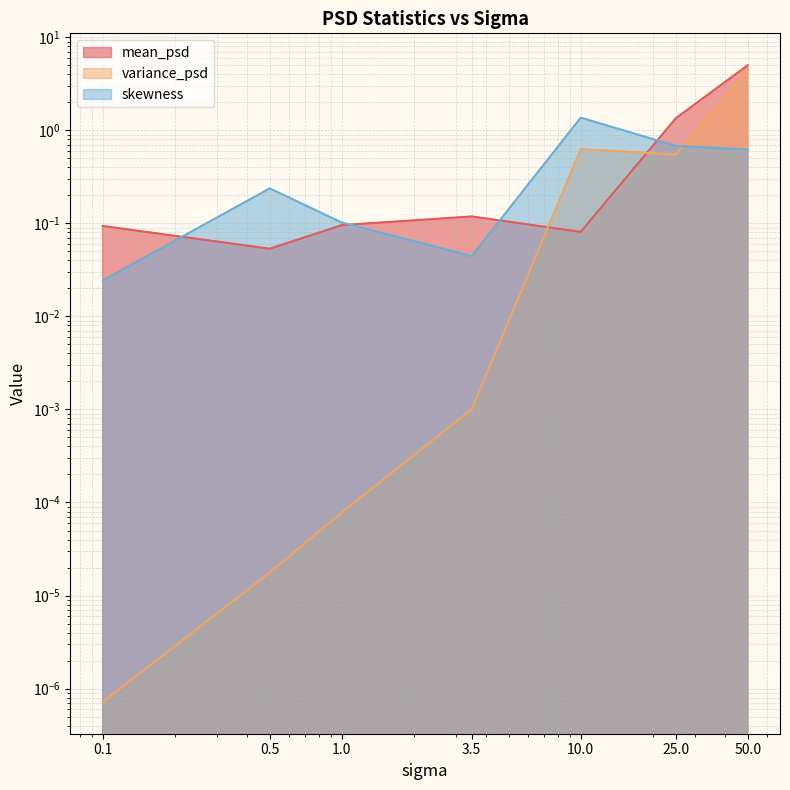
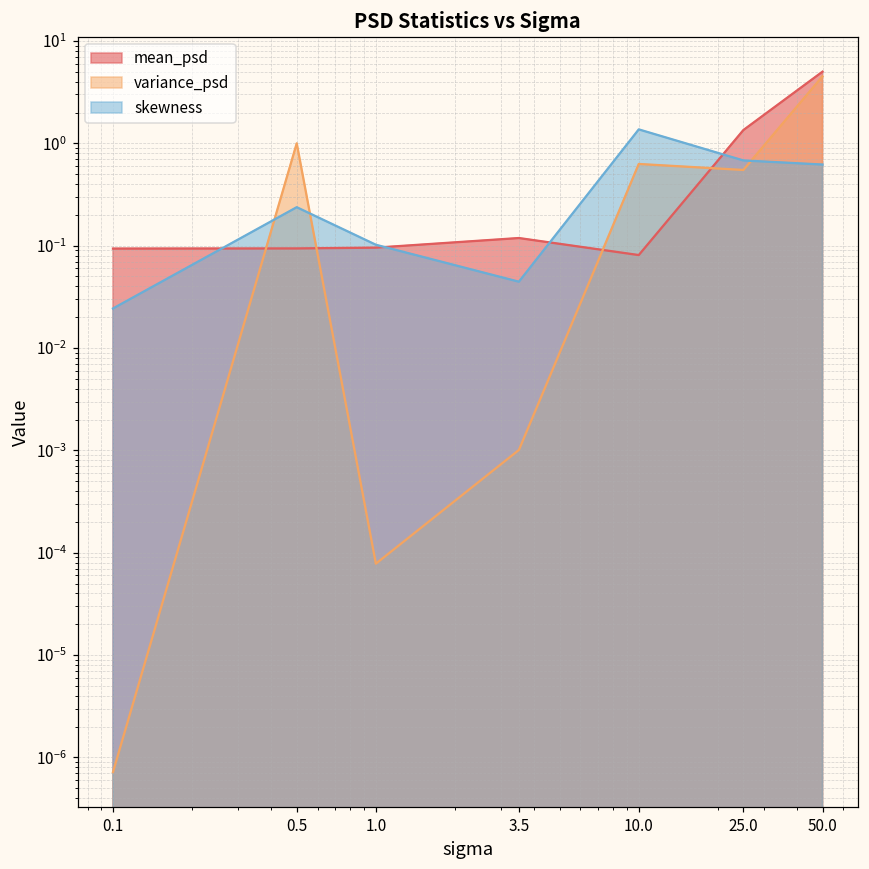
  {
    "mean_psd": {
      "0.1": 0.09,
-     "0.5": 0.05,
+     "0.5": 0.09,
      "1.0": 0.10,
      "3.5": 0.12,
      "10.0": 0.08,
      "25.0": 1.3,
      "50.0": 5
    },
    "variance_psd": {
      "0.1": 0.0000007,
-     "0.5": 0,
+     "0.5": 1,
      "1.0": 0.00008,
      "3.5": 0.0010,
      "10.0": 0.6,
      "25.0": 0.5,
      "50.0": 5
    },
    "skewness": {
      "0.1": 0.024,
      "0.5": 0.24,
      "1.0": 0.10,
      "3.5": 0.04,
      "10.0": 1.4,
      "25.0": 0.7,
      "50.0": 0.6
    }
  }
